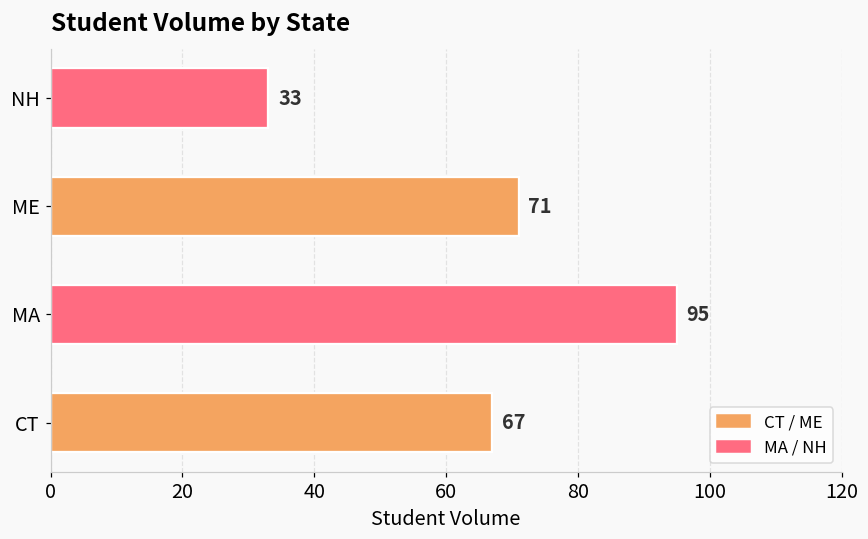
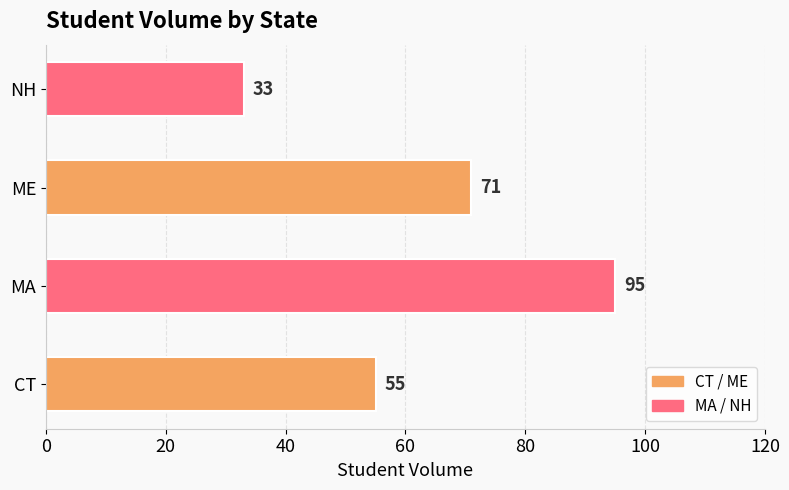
  {
    "NH": 33,
    "ME": 71,
    "MA": 95,
-   "CT": 67
+   "CT": 55
  }
